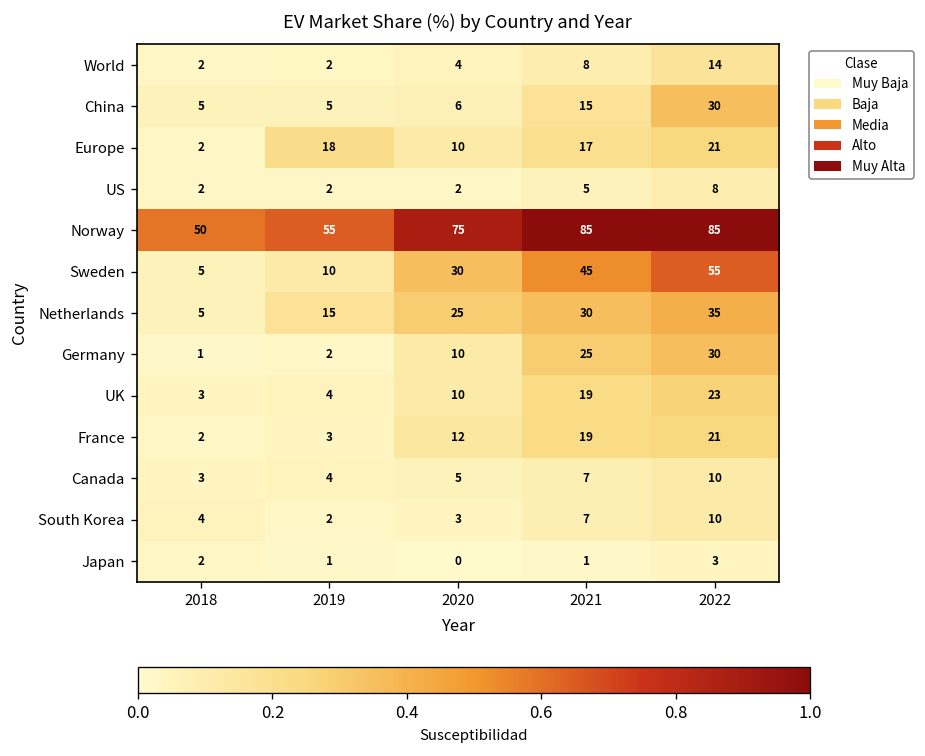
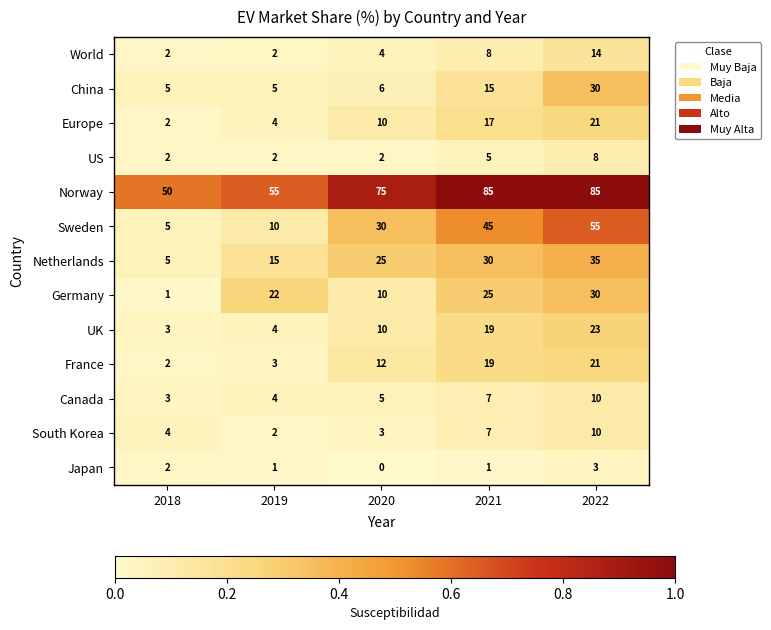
  {
    "World": {
      "2018": 2,
      "2019": 2,
      "2020": 4,
      "2021": 8,
      "2022": 14
    },
    "China": {
      "2018": 5,
      "2019": 5,
      "2020": 6,
      "2021": 15,
      "2022": 30
    },
    "Europe": {
      "2018": 2,
-     "2019": 18,
+     "2019": 4,
      "2020": 10,
      "2021": 17,
      "2022": 21
    },
    "US": {
      "2018": 2,
      "2019": 2,
      "2020": 2,
      "2021": 5,
      "2022": 8
    },
    "Norway": {
      "2018": 50,
      "2019": 55,
      "2020": 75,
      "2021": 85,
      "2022": 85
    },
    "Sweden": {
      "2018": 5,
      "2019": 10,
      "2020": 30,
      "2021": 45,
      "2022": 55
    },
    "Netherlands": {
      "2018": 5,
      "2019": 15,
      "2020": 25,
      "2021": 30,
      "2022": 35
    },
    "Germany": {
      "2018": 1,
-     "2019": 2,
+     "2019": 22,
      "2020": 10,
      "2021": 25,
      "2022": 30
    },
    "UK": {
      "2018": 3,
      "2019": 4,
      "2020": 10,
      "2021": 19,
      "2022": 23
    },
    "France": {
      "2018": 2,
      "2019": 3,
      "2020": 12,
      "2021": 19,
      "2022": 21
    },
    "Canada": {
      "2018": 3,
      "2019": 4,
      "2020": 5,
      "2021": 7,
      "2022": 10
    },
    "South Korea": {
      "2018": 4,
      "2019": 2,
      "2020": 3,
      "2021": 7,
      "2022": 10
    },
    "Japan": {
      "2018": 2,
      "2019": 1,
      "2020": 0,
      "2021": 1,
      "2022": 3
    }
  }
